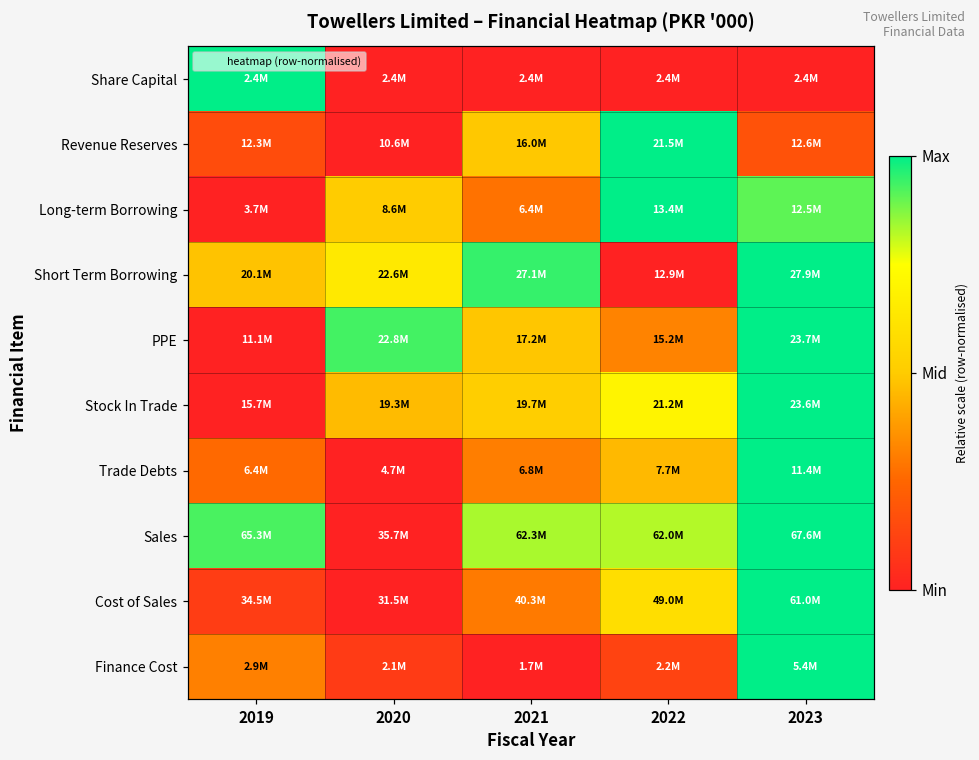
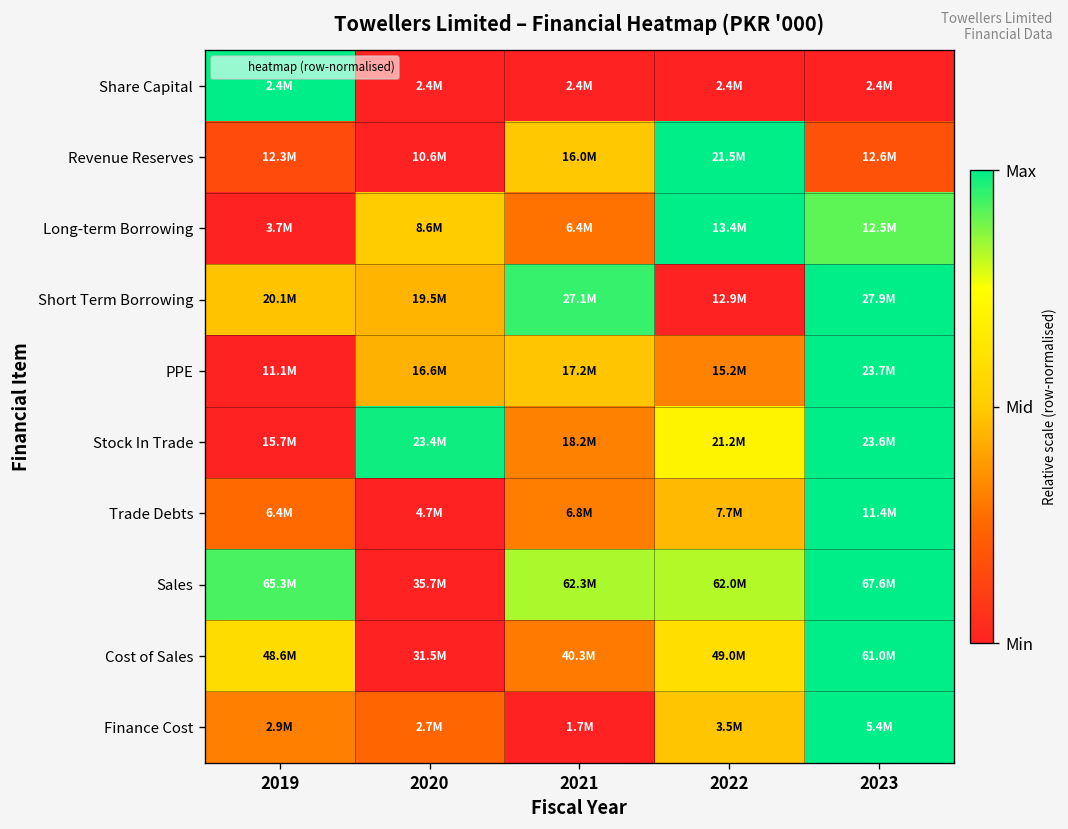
  {
    "Share Capital": {
      "2019": "2.4M",
      "2020": "2.4M",
      "2021": "2.4M",
      "2022": "2.4M",
      "2023": "2.4M"
    },
    "Revenue Reserves": {
      "2019": "12.3M",
      "2020": "10.6M",
      "2021": "16.0M",
      "2022": "21.5M",
      "2023": "12.6M"
    },
    "Long-term Borrowing": {
      "2019": "3.7M",
      "2020": "8.6M",
      "2021": "6.4M",
      "2022": "13.4M",
      "2023": "12.5M"
    },
    "Short Term Borrowing": {
      "2019": "20.1M",
-     "2020": "22.6M",
+     "2020": "19.5M",
      "2021": "27.1M",
      "2022": "12.9M",
      "2023": "27.9M"
    },
    "PPE": {
      "2019": "11.1M",
-     "2020": "22.8M",
+     "2020": "16.6M",
      "2021": "17.2M",
      "2022": "15.2M",
      "2023": "23.7M"
    },
    "Stock In Trade": {
      "2019": "15.7M",
-     "2020": "19.3M",
-     "2021": "19.7M",
+     "2020": "23.4M",
+     "2021": "18.2M",
      "2022": "21.2M",
      "2023": "23.6M"
    },
    "Trade Debts": {
      "2019": "6.4M",
      "2020": "4.7M",
      "2021": "6.8M",
      "2022": "7.7M",
      "2023": "11.4M"
    },
    "Sales": {
      "2019": "65.3M",
      "2020": "35.7M",
      "2021": "62.3M",
      "2022": "62.0M",
      "2023": "67.6M"
    },
    "Cost of Sales": {
-     "2019": "34.5M",
+     "2019": "48.6M",
      "2020": "31.5M",
      "2021": "40.3M",
      "2022": "49.0M",
      "2023": "61.0M"
    },
    "Finance Cost": {
      "2019": "2.9M",
-     "2020": "2.1M",
+     "2020": "2.7M",
      "2021": "1.7M",
-     "2022": "2.2M",
+     "2022": "3.5M",
      "2023": "5.4M"
    }
  }
